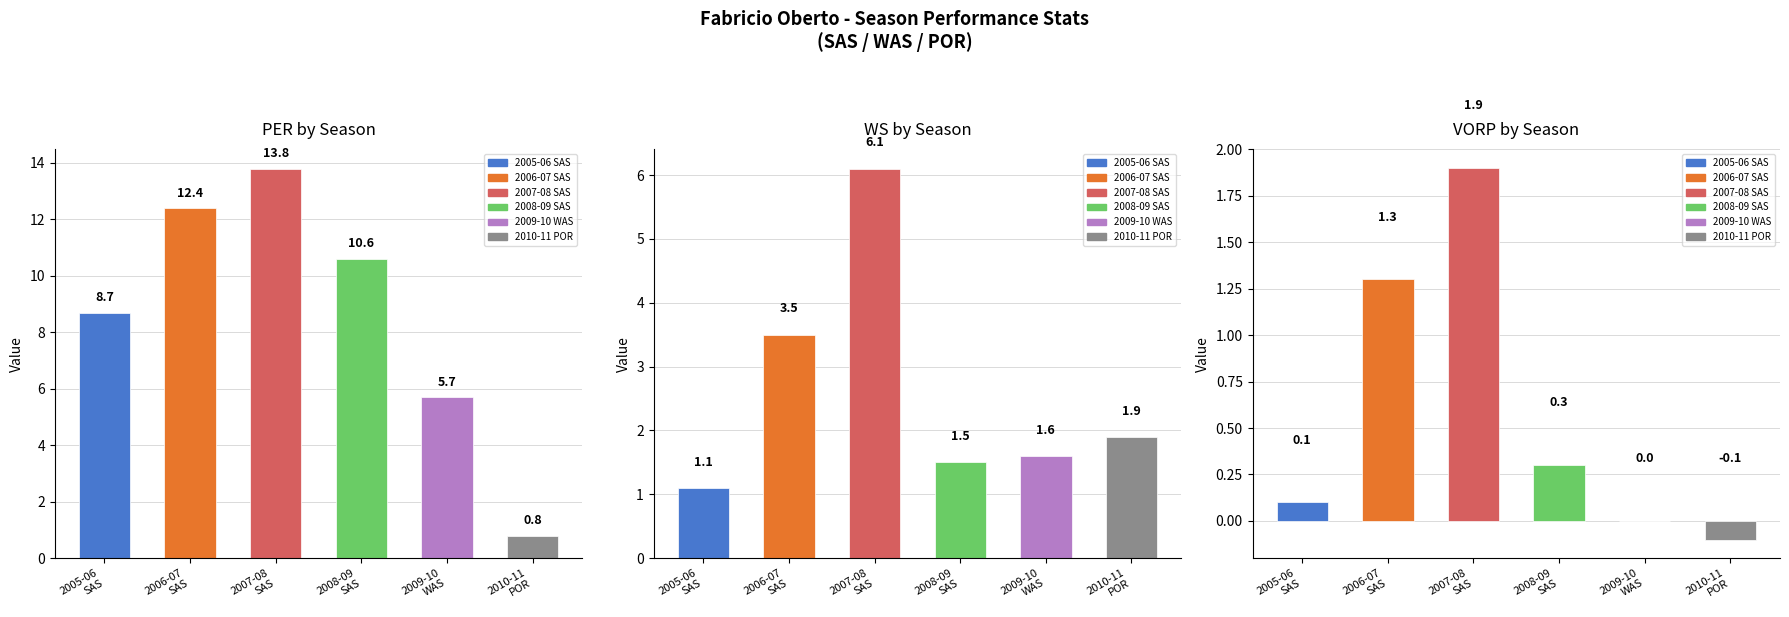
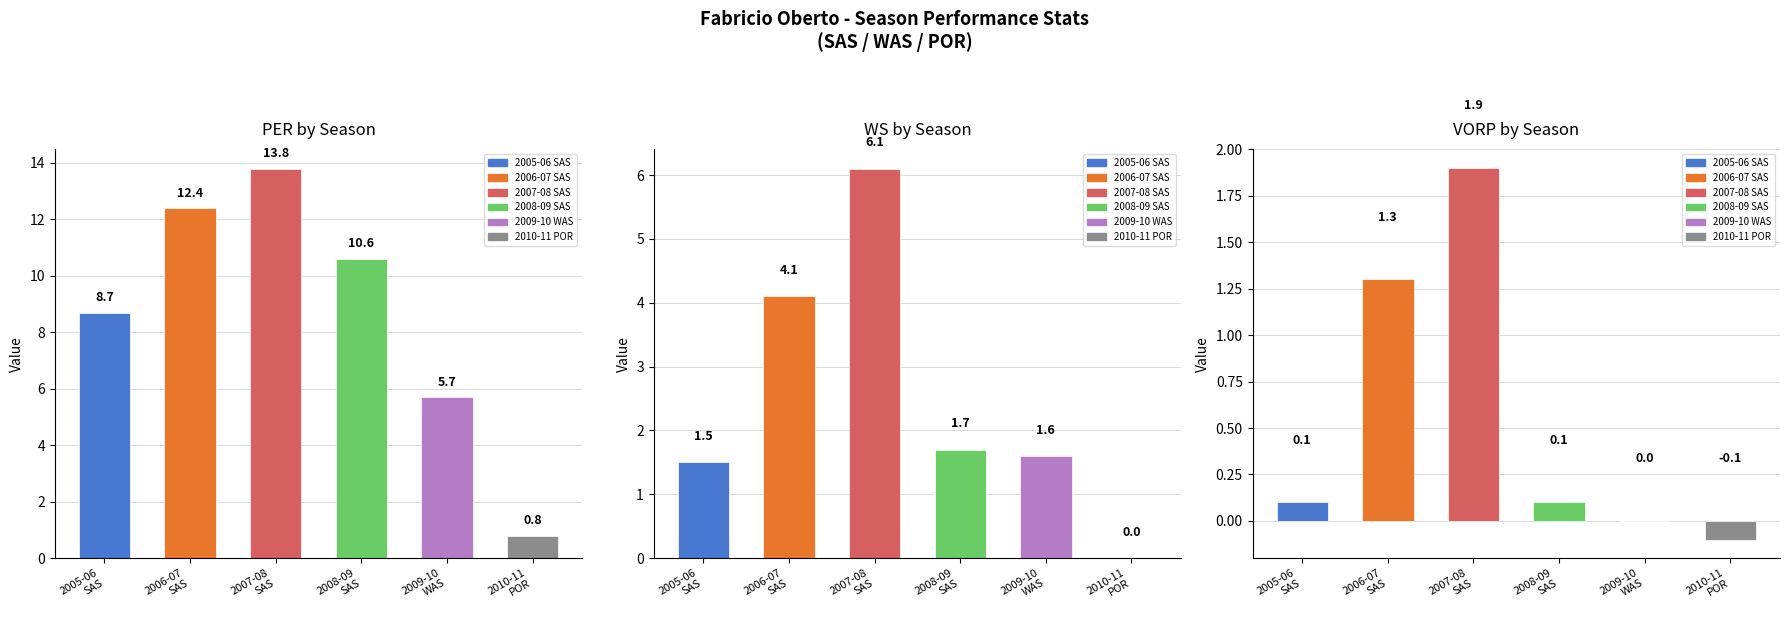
  {
    "PER by Season": {
      "2005-06 SAS": 8.7,
      "2006-07 SAS": 12.4,
      "2007-08 SAS": 13.8,
      "2008-09 SAS": 10.6,
      "2009-10 WAS": 5.7,
      "2010-11 POR": 0.8
    },
    "WS by Season": {
-     "2005-06 SAS": 1.1,
-     "2006-07 SAS": 3.5,
+     "2005-06 SAS": 1.5,
+     "2006-07 SAS": 4.1,
      "2007-08 SAS": 6.1,
-     "2008-09 SAS": 1.5,
+     "2008-09 SAS": 1.7,
      "2009-10 WAS": 1.6,
-     "2010-11 POR": 1.9
+     "2010-11 POR": 0.0
    },
    "VORP by Season": {
-     "2008-09 SAS": 0.3
+     "2008-09 SAS": 0.1
    }
  }
